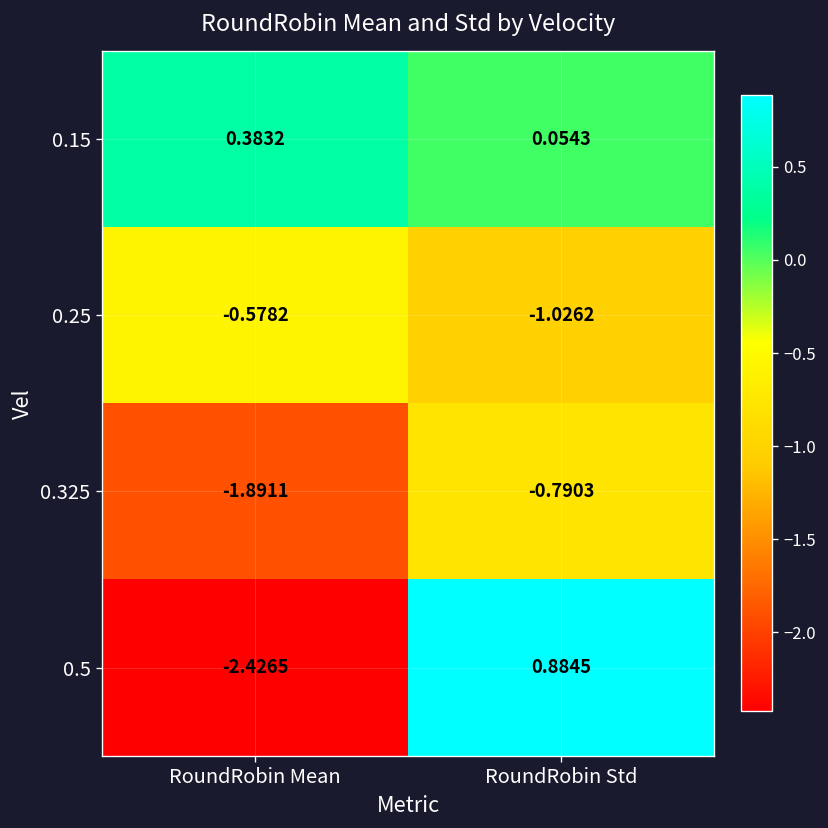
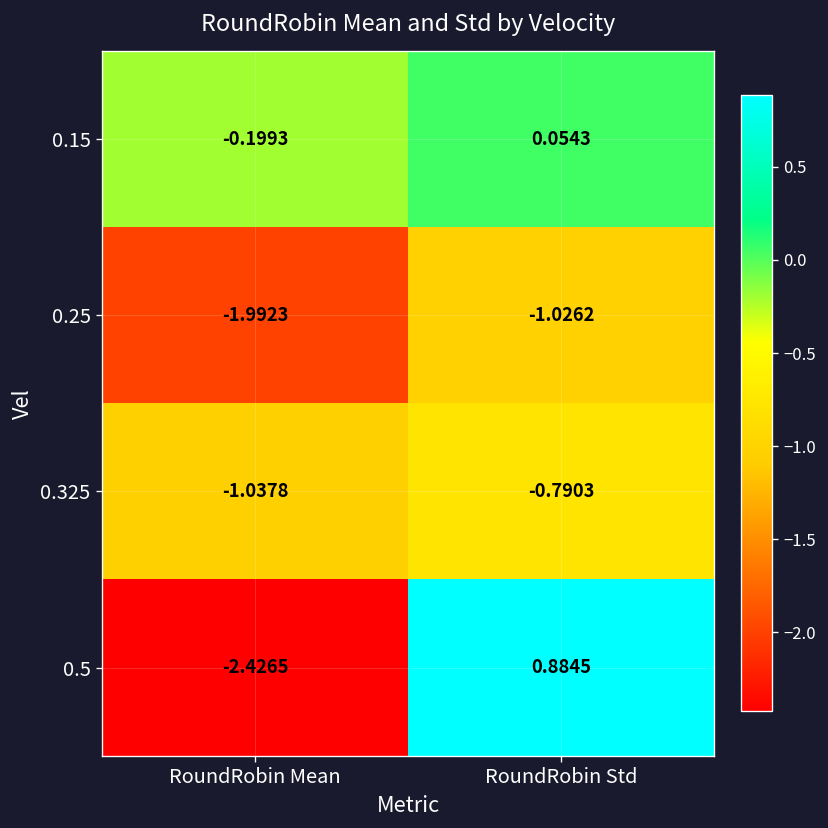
  {
    "0.15": {
-     "RoundRobin Mean": 0.3832,
+     "RoundRobin Mean": -0.1993,
      "RoundRobin Std": 0.0543
    },
    "0.25": {
-     "RoundRobin Mean": -0.5782,
+     "RoundRobin Mean": -1.9923,
      "RoundRobin Std": -1.0262
    },
    "0.325": {
-     "RoundRobin Mean": -1.8911,
+     "RoundRobin Mean": -1.0378,
      "RoundRobin Std": -0.7903
    },
    "0.5": {
      "RoundRobin Mean": -2.4265,
      "RoundRobin Std": 0.8845
    }
  }
